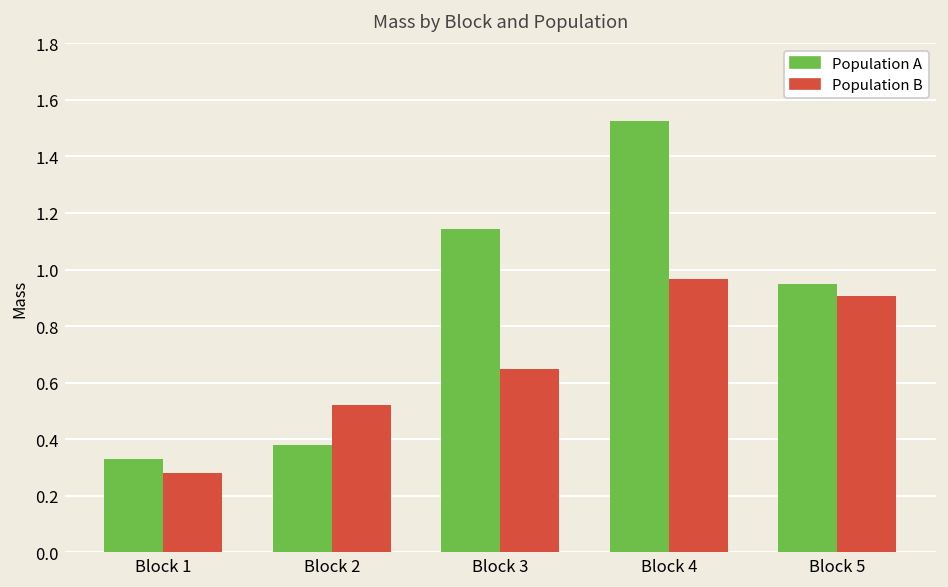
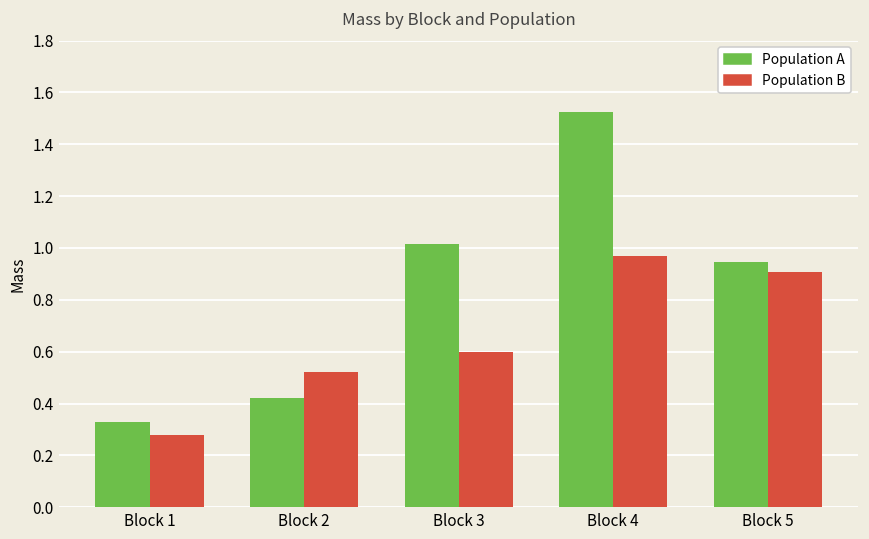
  {
    "Population A": {
      "Block 1": 0.33,
-     "Block 2": 0.38,
-     "Block 3": 1.14,
+     "Block 2": 0.42,
+     "Block 3": 1.01,
      "Block 4": 1.52,
      "Block 5": 0.95
    },
    "Population B": {
      "Block 1": 0.28,
      "Block 2": 0.52,
-     "Block 3": 0.65,
+     "Block 3": 0.60,
      "Block 4": 0.97,
      "Block 5": 0.91
    }
  }
